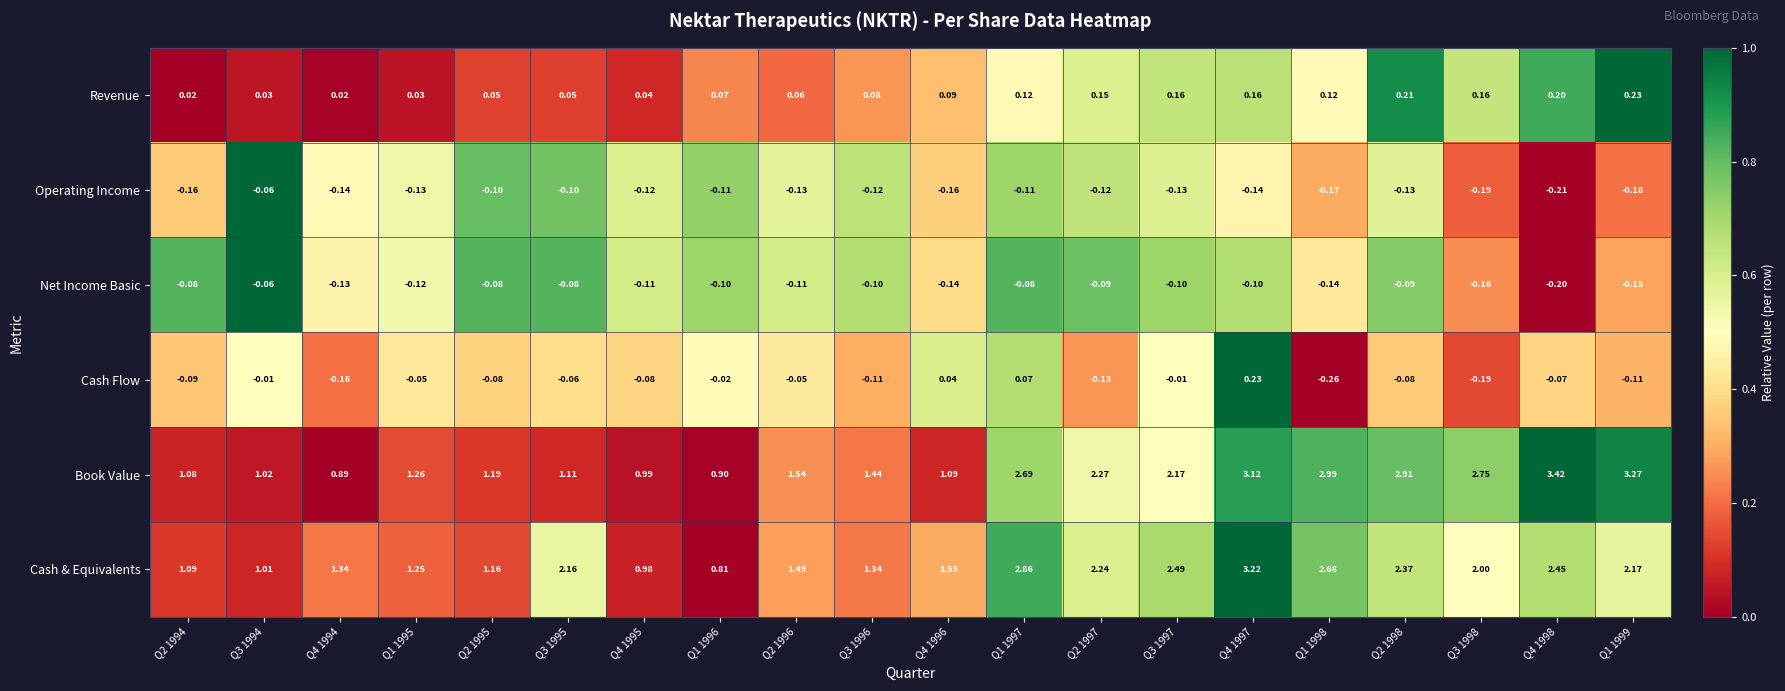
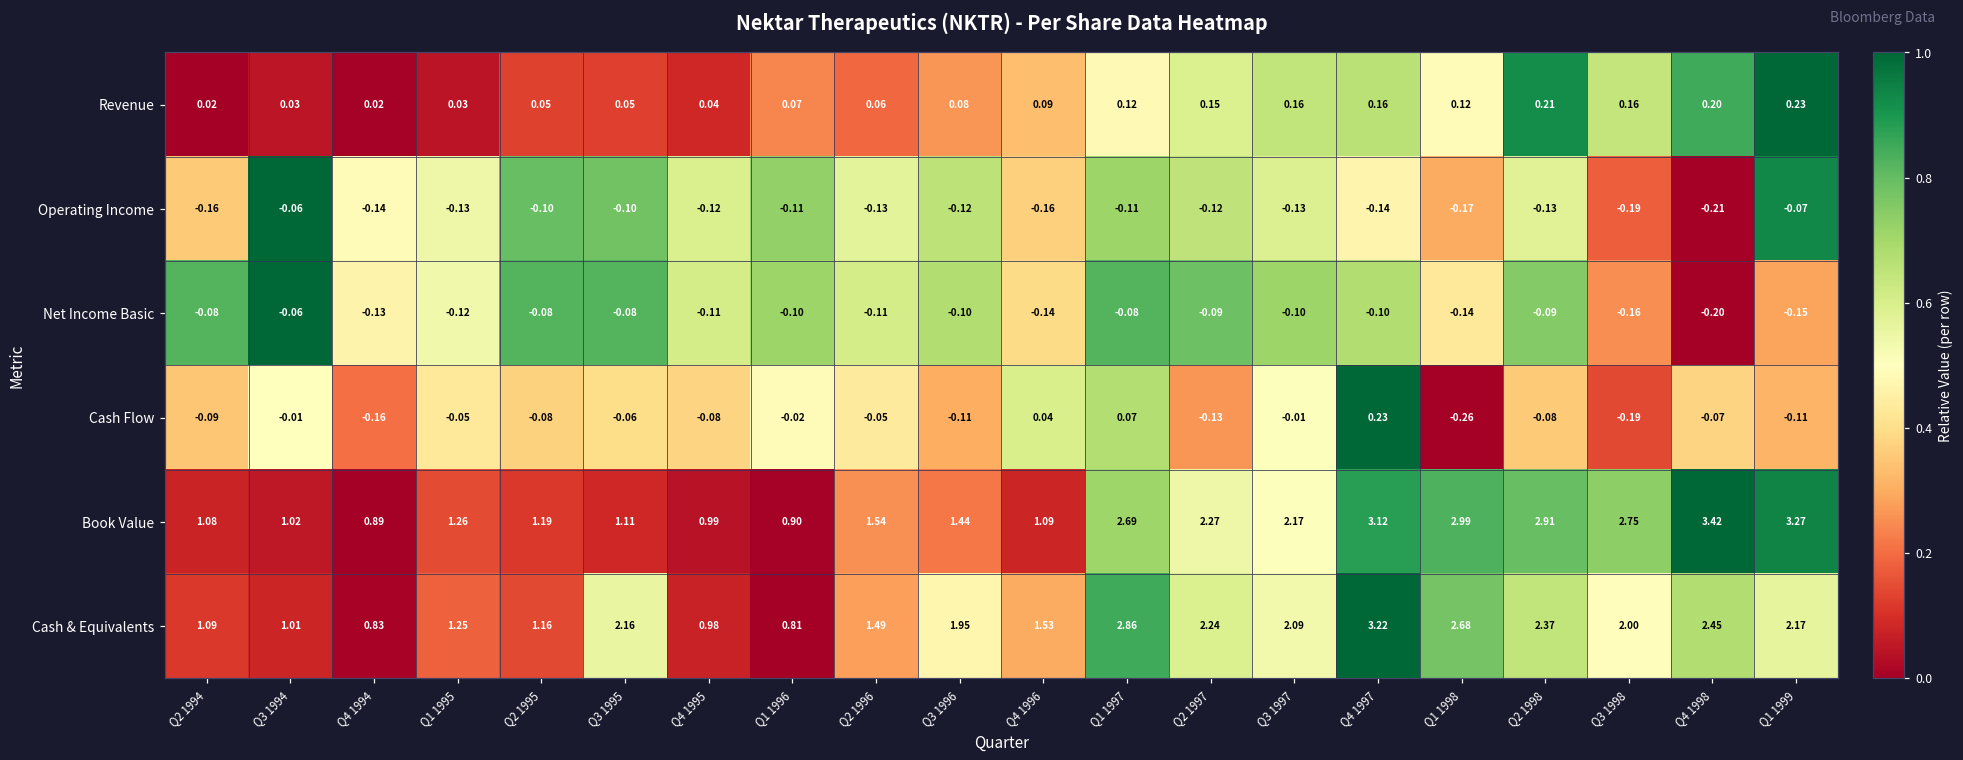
  {
    "Revenue": {
      "Q2 1994": 0.02,
      "Q3 1994": 0.03,
      "Q4 1994": 0.02,
      "Q1 1995": 0.03,
      "Q2 1995": 0.05,
      "Q3 1995": 0.05,
      "Q4 1995": 0.04,
      "Q1 1996": 0.07,
      "Q2 1996": 0.06,
      "Q3 1996": 0.08,
      "Q4 1996": 0.09,
      "Q1 1997": 0.12,
      "Q2 1997": 0.15,
      "Q3 1997": 0.16,
      "Q4 1997": 0.16,
      "Q1 1998": 0.12,
      "Q2 1998": 0.21,
      "Q3 1998": 0.16,
      "Q4 1998": 0.20,
      "Q1 1999": 0.23
    },
    "Operating Income": {
      "Q2 1994": -0.16,
      "Q3 1994": -0.06,
      "Q4 1994": -0.14,
      "Q1 1995": -0.13,
      "Q2 1995": -0.10,
      "Q3 1995": -0.10,
      "Q4 1995": -0.12,
      "Q1 1996": -0.11,
      "Q2 1996": -0.13,
      "Q3 1996": -0.12,
      "Q4 1996": -0.16,
      "Q1 1997": -0.11,
      "Q2 1997": -0.12,
      "Q3 1997": -0.13,
      "Q4 1997": -0.14,
      "Q1 1998": -0.17,
      "Q2 1998": -0.13,
      "Q3 1998": -0.19,
      "Q4 1998": -0.21,
-     "Q1 1999": -0.18
+     "Q1 1999": -0.07
    },
    "Net Income Basic": {
      "Q2 1994": -0.08,
      "Q3 1994": -0.06,
      "Q4 1994": -0.13,
      "Q1 1995": -0.12,
      "Q2 1995": -0.08,
      "Q3 1995": -0.08,
      "Q4 1995": -0.11,
      "Q1 1996": -0.10,
      "Q2 1996": -0.11,
      "Q3 1996": -0.10,
      "Q4 1996": -0.14,
      "Q1 1997": -0.08,
      "Q2 1997": -0.09,
      "Q3 1997": -0.10,
      "Q4 1997": -0.10,
      "Q1 1998": -0.14,
      "Q2 1998": -0.09,
      "Q3 1998": -0.16,
      "Q4 1998": -0.20,
      "Q1 1999": -0.15
    },
    "Cash Flow": {
      "Q2 1994": -0.09,
      "Q3 1994": -0.01,
      "Q4 1994": -0.16,
      "Q1 1995": -0.05,
      "Q2 1995": -0.08,
      "Q3 1995": -0.06,
      "Q4 1995": -0.08,
      "Q1 1996": -0.02,
      "Q2 1996": -0.05,
      "Q3 1996": -0.11,
      "Q4 1996": 0.04,
      "Q1 1997": 0.07,
      "Q2 1997": -0.13,
      "Q3 1997": -0.01,
      "Q4 1997": 0.23,
      "Q1 1998": -0.26,
      "Q2 1998": -0.08,
      "Q3 1998": -0.19,
      "Q4 1998": -0.07,
      "Q1 1999": -0.11
    },
    "Book Value": {
      "Q2 1994": 1.08,
      "Q3 1994": 1.02,
      "Q4 1994": 0.89,
      "Q1 1995": 1.26,
      "Q2 1995": 1.19,
      "Q3 1995": 1.11,
      "Q4 1995": 0.99,
      "Q1 1996": 0.90,
      "Q2 1996": 1.54,
      "Q3 1996": 1.44,
      "Q4 1996": 1.09,
      "Q1 1997": 2.69,
      "Q2 1997": 2.27,
      "Q3 1997": 2.17,
      "Q4 1997": 3.12,
      "Q1 1998": 2.99,
      "Q2 1998": 2.91,
      "Q3 1998": 2.75,
      "Q4 1998": 3.42,
      "Q1 1999": 3.27
    },
    "Cash & Equivalents": {
      "Q2 1994": 1.09,
      "Q3 1994": 1.01,
-     "Q4 1994": 1.34,
+     "Q4 1994": 0.83,
      "Q1 1995": 1.25,
      "Q2 1995": 1.16,
      "Q3 1995": 2.16,
      "Q4 1995": 0.98,
      "Q1 1996": 0.81,
      "Q2 1996": 1.49,
-     "Q3 1996": 1.34,
+     "Q3 1996": 1.95,
      "Q4 1996": 1.53,
      "Q1 1997": 2.86,
      "Q2 1997": 2.24,
-     "Q3 1997": 2.49,
+     "Q3 1997": 2.09,
      "Q4 1997": 3.22,
      "Q1 1998": 2.68,
      "Q2 1998": 2.37,
      "Q3 1998": 2.00,
      "Q4 1998": 2.45,
      "Q1 1999": 2.17
    }
  }
